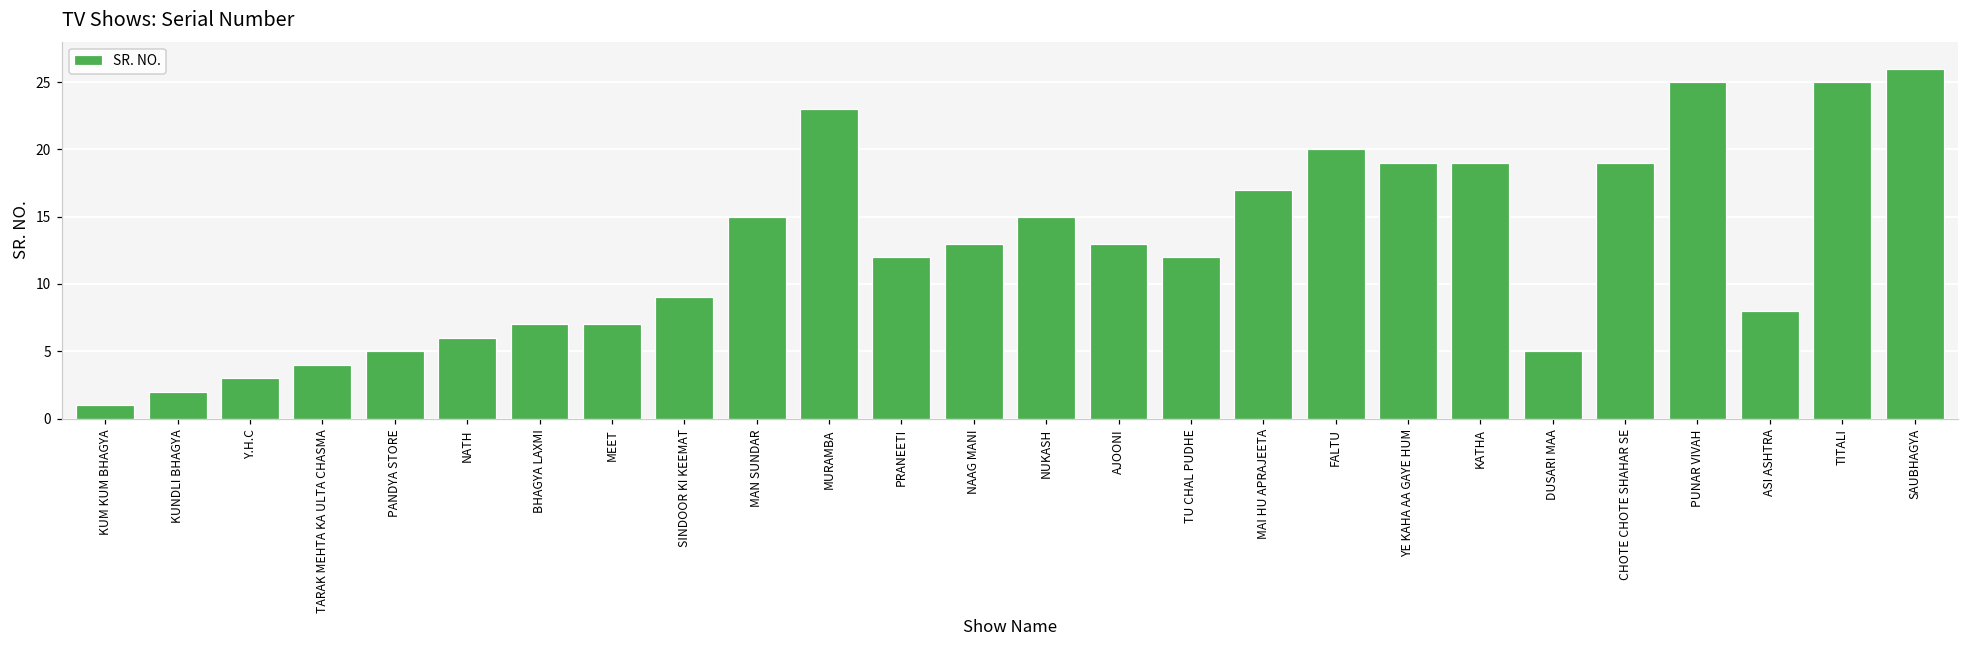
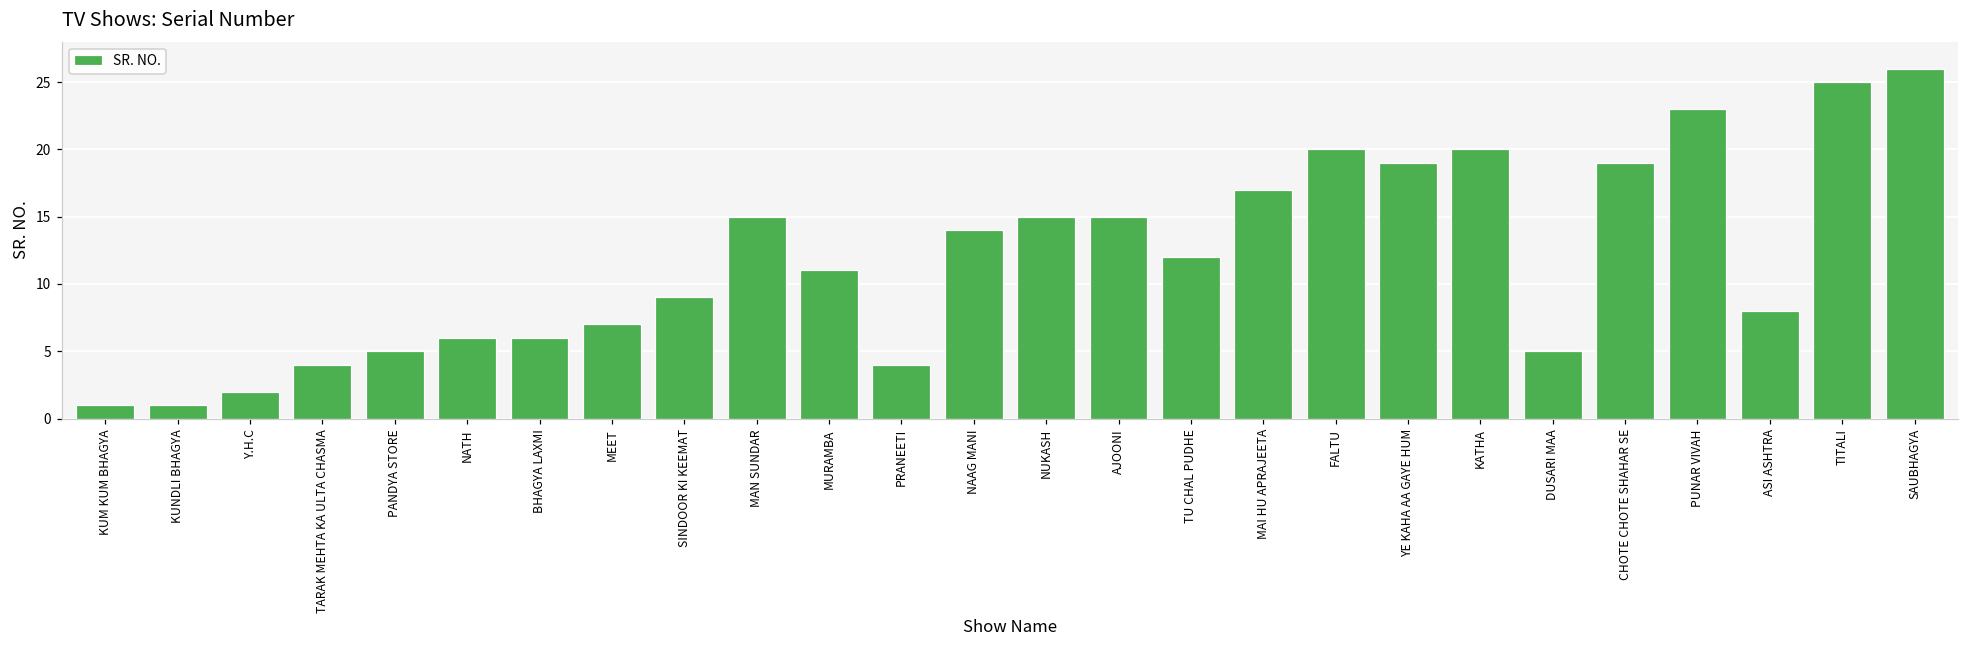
  {
    "KUM KUM BHAGYA": 1,
-   "KUNDLI BHAGYA": 2,
-   "Y.H.C": 3,
+   "KUNDLI BHAGYA": 1,
+   "Y.H.C": 2,
    "TARAK MEHTA KA ULTA CHASMA": 4,
    "PANDYA STORE": 5,
    "NATH": 6,
-   "BHAGYA LAXMI": 7,
+   "BHAGYA LAXMI": 6,
    "MEET": 7,
    "SINDOOR KI KEEMAT": 9,
    "MAN SUNDAR": 15,
-   "MURAMBA": 23,
-   "PRANEETI": 12,
-   "NAAG MANI": 13,
+   "MURAMBA": 11,
+   "PRANEETI": 4,
+   "NAAG MANI": 14,
    "NUKASH": 15,
-   "AJOONI": 13,
+   "AJOONI": 15,
    "TU CHAL PUDHE": 12,
    "MAI HU APRAJEETA": 17,
    "FALTU": 20,
    "YE KAHA AA GAYE HUM": 19,
-   "KATHA": 19,
+   "KATHA": 20,
    "DUSARI MAA": 5,
    "CHOTE CHOTE SHAHAR SE": 19,
-   "PUNAR VIVAH": 25,
+   "PUNAR VIVAH": 23,
    "ASI ASHTRA": 8,
    "TITALI": 25,
    "SAUBHAGYA": 26
  }
